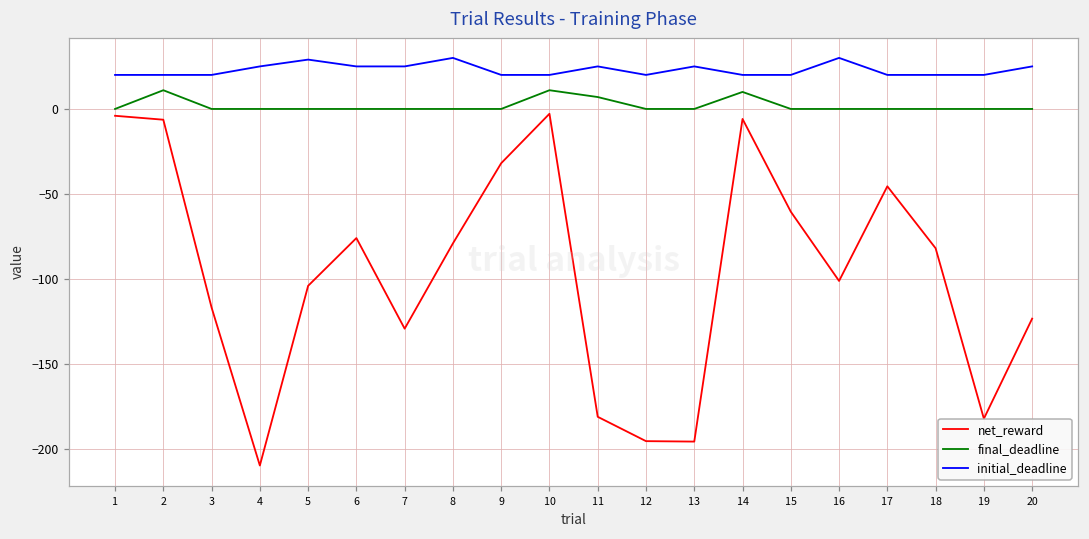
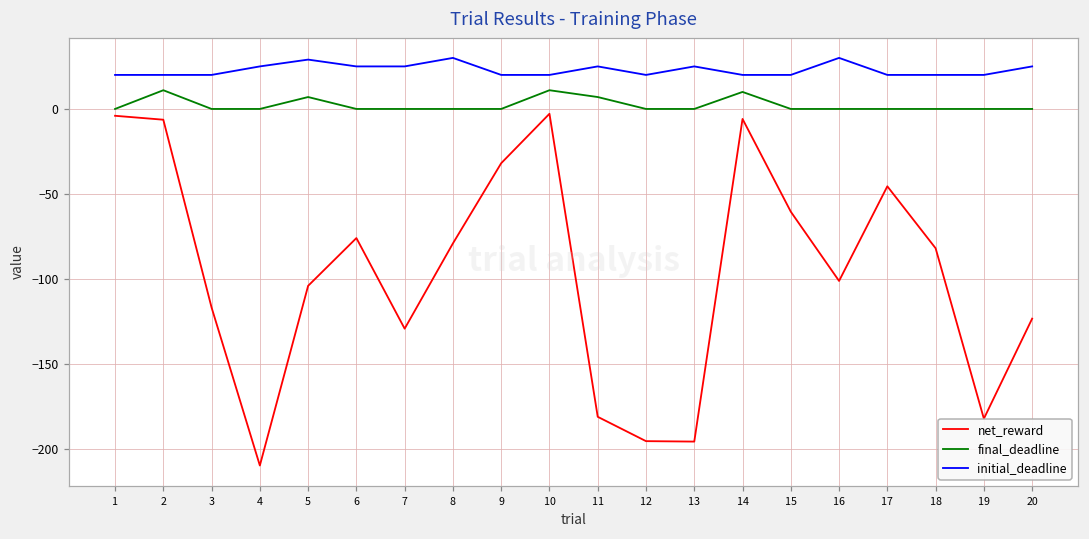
  {
    "net_reward": {
      "1": -4,
      "2": -6,
      "3": -117,
      "4": -210,
      "5": -104,
      "6": -76,
      "7": -129,
      "8": -79,
      "9": -32,
      "10": -3,
      "11": -181,
      "12": -195,
      "13": -195,
      "14": -6,
      "15": -60,
      "16": -101,
      "17": -45,
      "18": -82,
      "19": -182,
      "20": -123
    },
    "final_deadline": {
      "1": 0,
      "2": 11,
      "3": 0,
      "4": 0,
-     "5": 0,
+     "5": 7,
      "6": 0,
      "7": 0,
      "8": 0,
      "9": 0,
      "10": 11,
      "11": 7,
      "12": 0,
      "13": 0,
      "14": 10,
      "15": 0,
      "16": 0,
      "17": 0,
      "18": 0,
      "19": 0,
      "20": 0
    },
    "initial_deadline": {
      "1": 20,
      "2": 20,
      "3": 20,
      "4": 25,
      "5": 29,
      "6": 25,
      "7": 25,
      "8": 30,
      "9": 20,
      "10": 20,
      "11": 25,
      "12": 20,
      "13": 25,
      "14": 20,
      "15": 20,
      "16": 30,
      "17": 20,
      "18": 20,
      "19": 20,
      "20": 25
    }
  }
